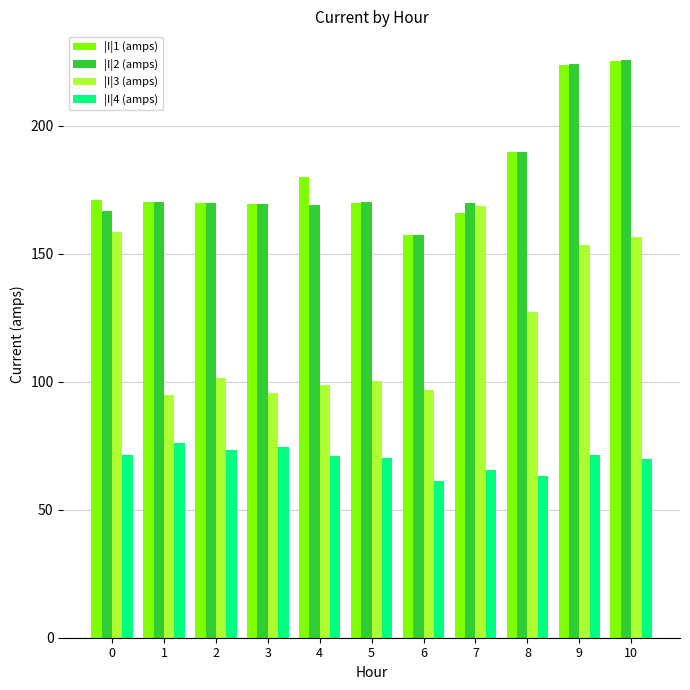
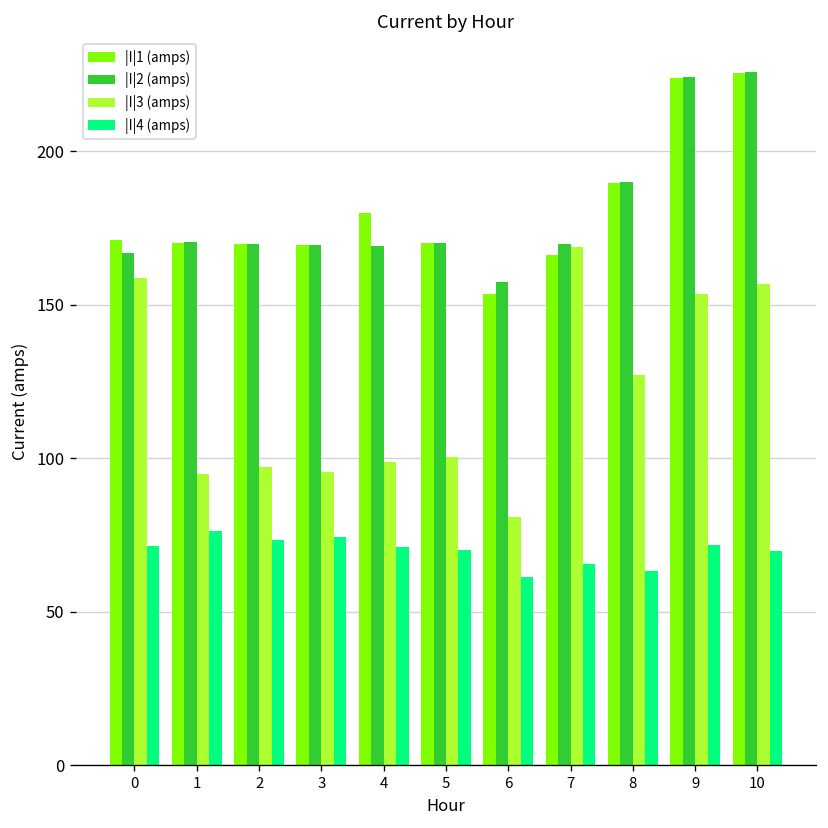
  {
    "|I|1 (amps)": {
      "0": 171,
      "1": 170,
      "2": 170,
      "3": 169,
      "4": 180,
      "5": 170,
-     "6": 157,
+     "6": 153,
      "7": 166,
      "8": 190,
      "9": 224,
      "10": 225
    },
    "|I|2 (amps)": {
      "0": 167,
      "1": 170,
      "2": 170,
      "3": 170,
      "4": 169,
      "5": 170,
      "6": 157,
      "7": 170,
      "8": 190,
      "9": 224,
      "10": 226
    },
    "|I|3 (amps)": {
      "0": 159,
      "1": 95,
-     "2": 101,
+     "2": 97,
      "3": 96,
      "4": 99,
      "5": 100,
-     "6": 97,
+     "6": 81,
      "7": 169,
      "8": 127,
      "9": 153,
      "10": 157
    },
    "|I|4 (amps)": {
      "0": 71,
      "1": 76,
      "2": 73,
      "3": 74,
      "4": 71,
      "5": 70,
      "6": 61,
      "7": 66,
      "8": 63,
      "9": 72,
      "10": 70
    }
  }
